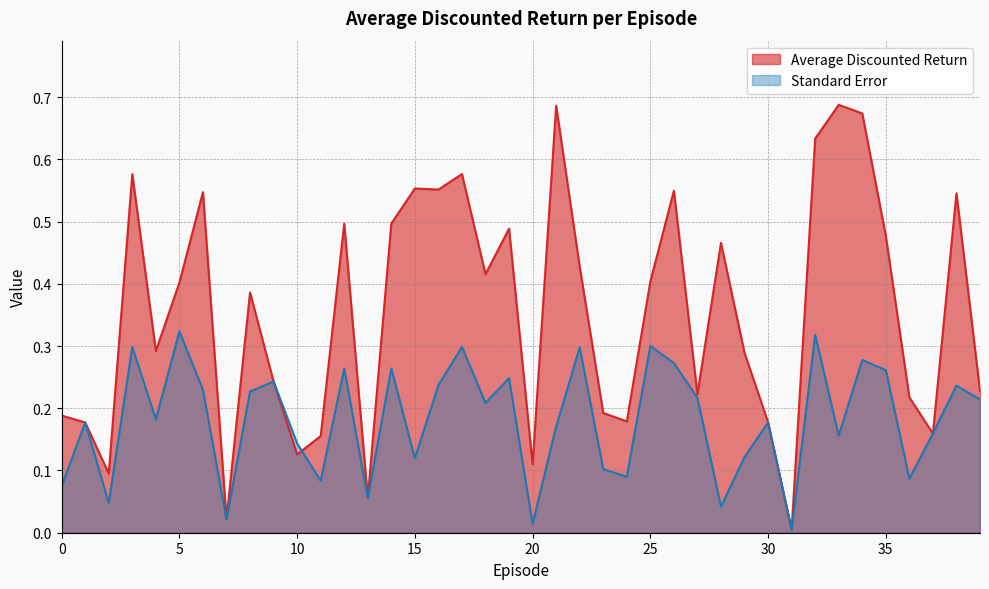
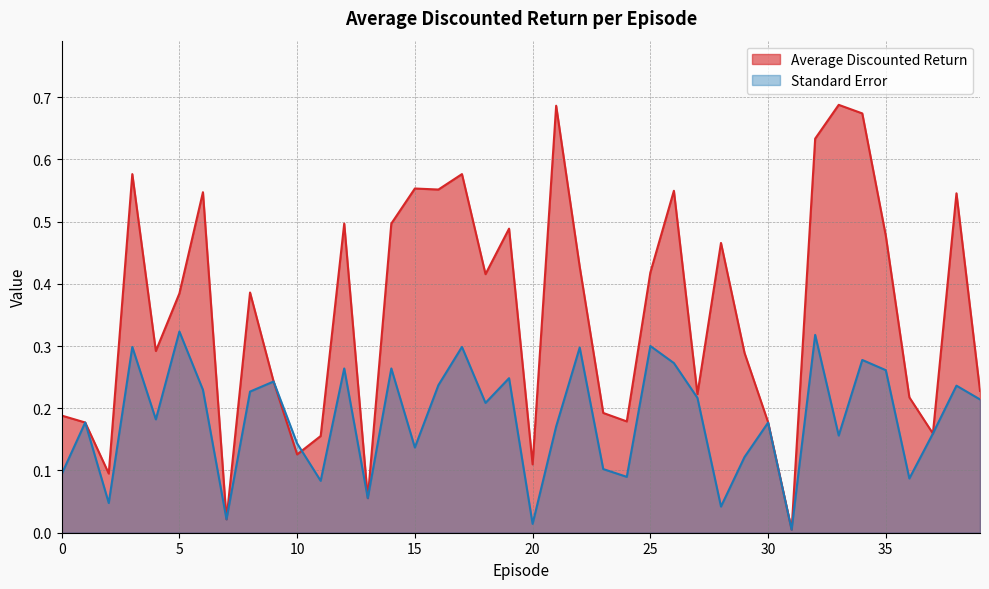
  {
    "Average Discounted Return": {
      "0": 0.19,
-     "5": 0.40,
+     "5": 0.38,
      "10": 0.13,
      "15": 0.55,
      "20": 0.11,
-     "25": 0.40,
+     "25": 0.42,
      "35": 0.48
    },
    "Standard Error": {
-     "0": 0.07,
+     "0": 0.09,
      "5": 0.32,
      "10": 0.14,
-     "15": 0.12,
+     "15": 0.14,
      "20": 0.01,
      "25": 0.30,
      "35": 0.26
    }
  }
